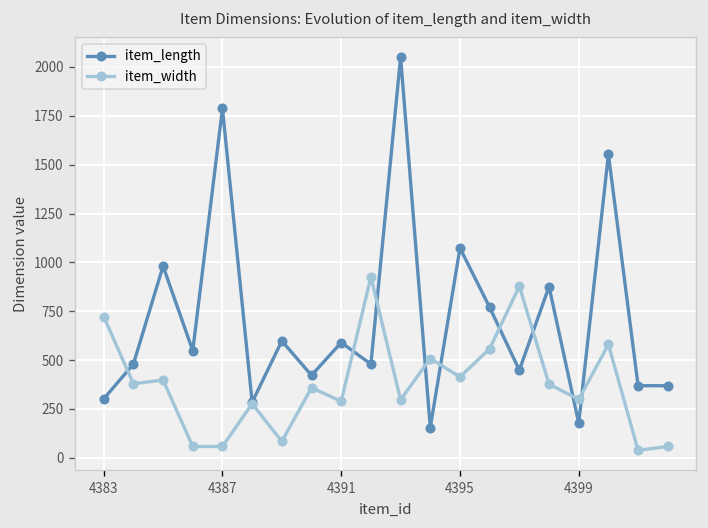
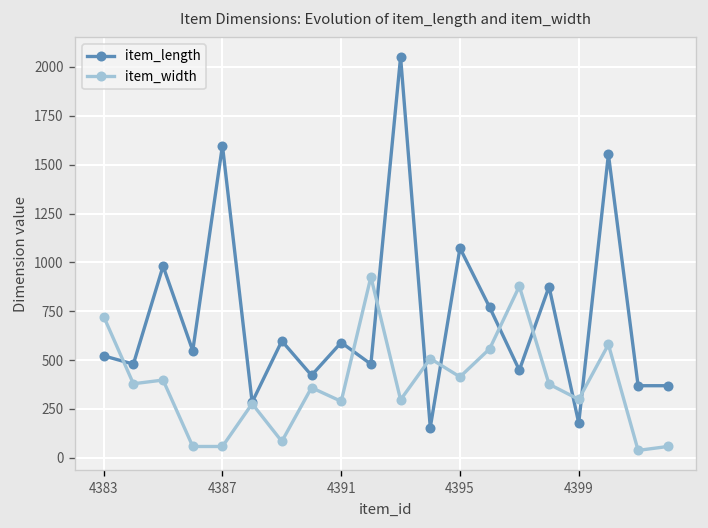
  {
    "item_length": {
-     "4383": 300,
-     "4387": 1790,
+     "4383": 520,
+     "4387": 1600,
      "4391": 590,
      "4395": 1070,
      "4399": 180
    },
    "item_width": {
      "4383": 720,
      "4387": 60,
      "4391": 290,
      "4395": 410,
      "4399": 300
    }
  }
